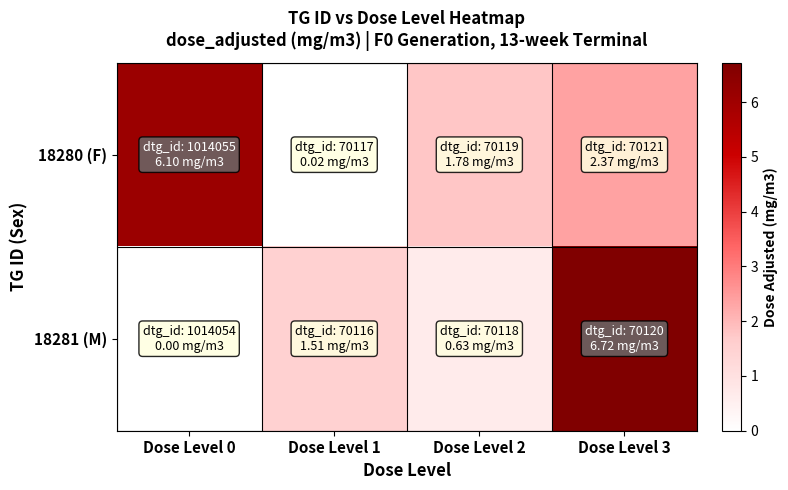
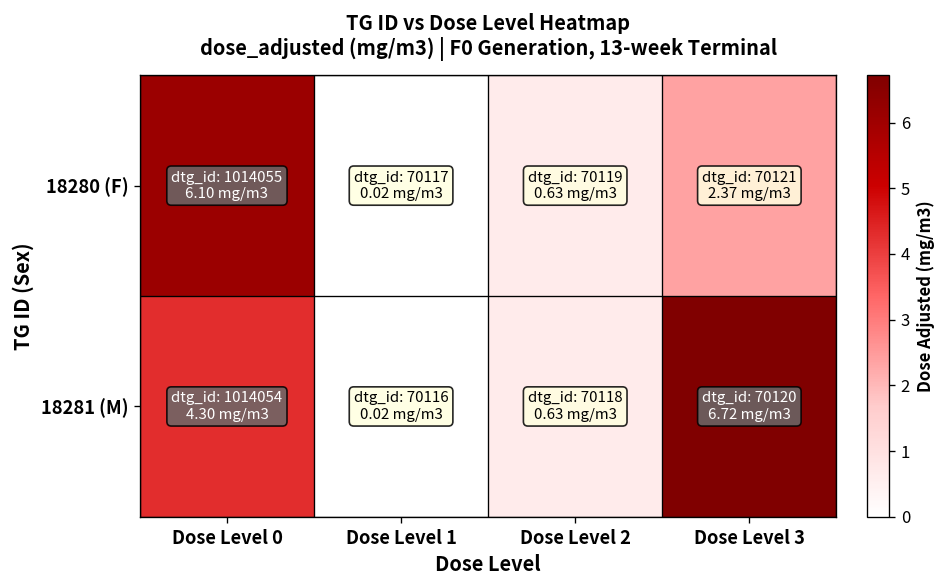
  {
    "18280 (F)": {
-     "Dose Level 2": 1.78
+     "Dose Level 2": 0.63
    },
    "18281 (M)": {
-     "Dose Level 0": 0.00,
-     "Dose Level 1": 1.51
+     "Dose Level 0": 4.30,
+     "Dose Level 1": 0.02
    }
  }
